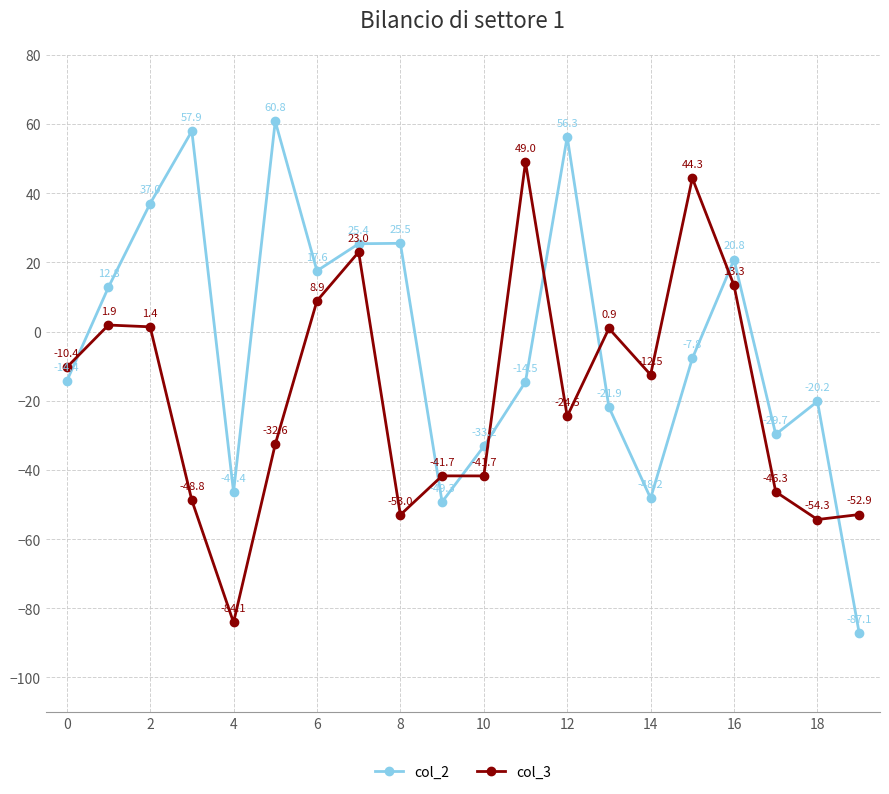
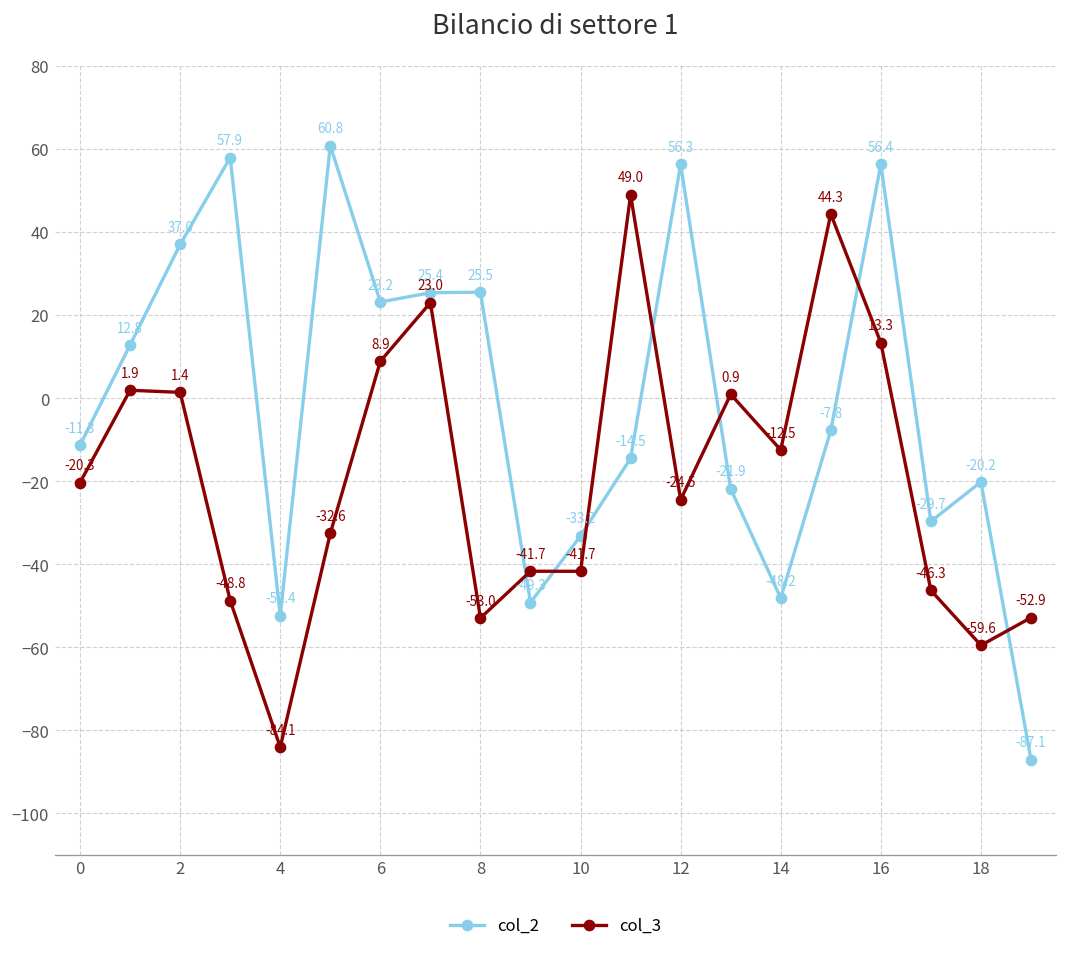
  {
    "col_2": {
-     "0": -14.4,
+     "0": -11.3,
      "2": 37.0,
-     "4": -46.4,
-     "6": 17.6,
+     "4": -52.4,
+     "6": 23.2,
      "8": 25.5,
      "10": -33.2,
      "12": 56.3,
      "14": -48.2,
-     "16": 20.8,
+     "16": 56.4,
      "18": -20.2
    },
    "col_3": {
-     "0": -10.4,
+     "0": -20.3,
      "2": 1.4,
      "4": -84.1,
      "6": 8.9,
      "8": -53.0,
      "10": -41.7,
      "12": -24.5,
      "14": -12.5,
      "16": 13.3,
-     "18": -54.3
+     "18": -59.6
    }
  }
